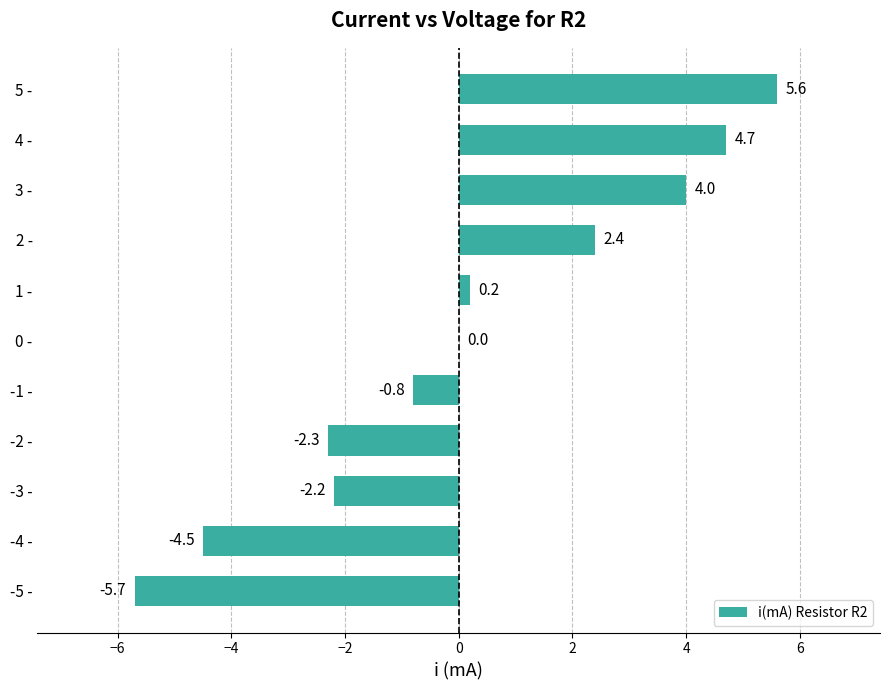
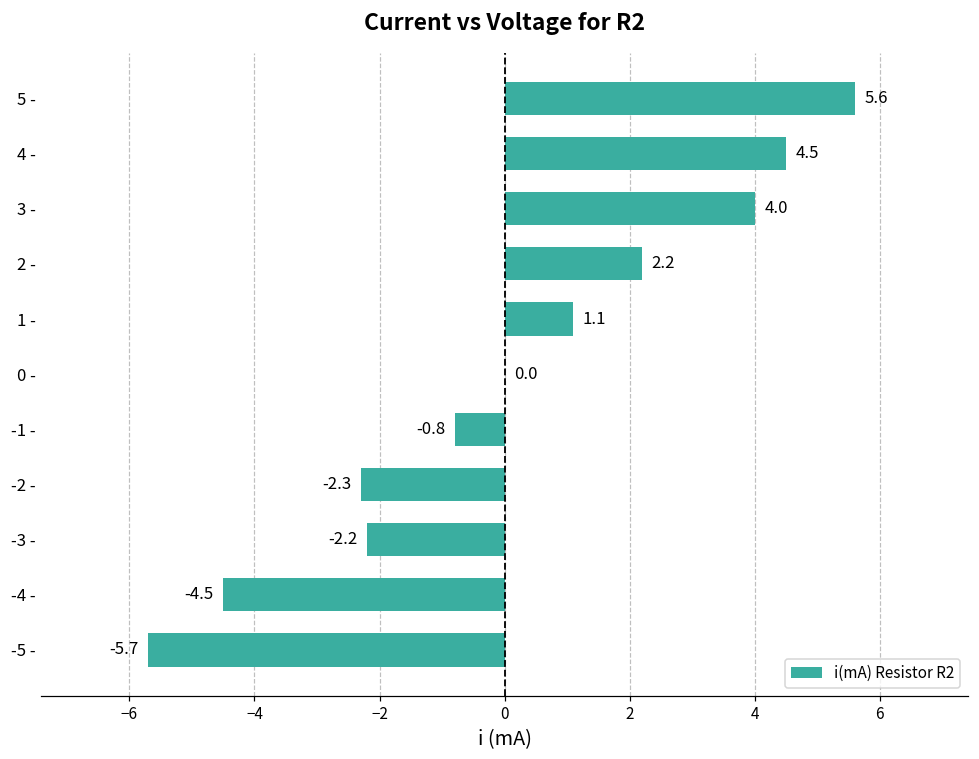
  {
    "5 -": 5.6,
-   "4 -": 4.7,
+   "4 -": 4.5,
    "3 -": 4.0,
-   "2 -": 2.4,
-   "1 -": 0.2,
+   "2 -": 2.2,
+   "1 -": 1.1,
    "0 -": 0.0,
    "-1 -": -0.8,
    "-2 -": -2.3,
    "-3 -": -2.2,
    "-4 -": -4.5,
    "-5 -": -5.7
  }
